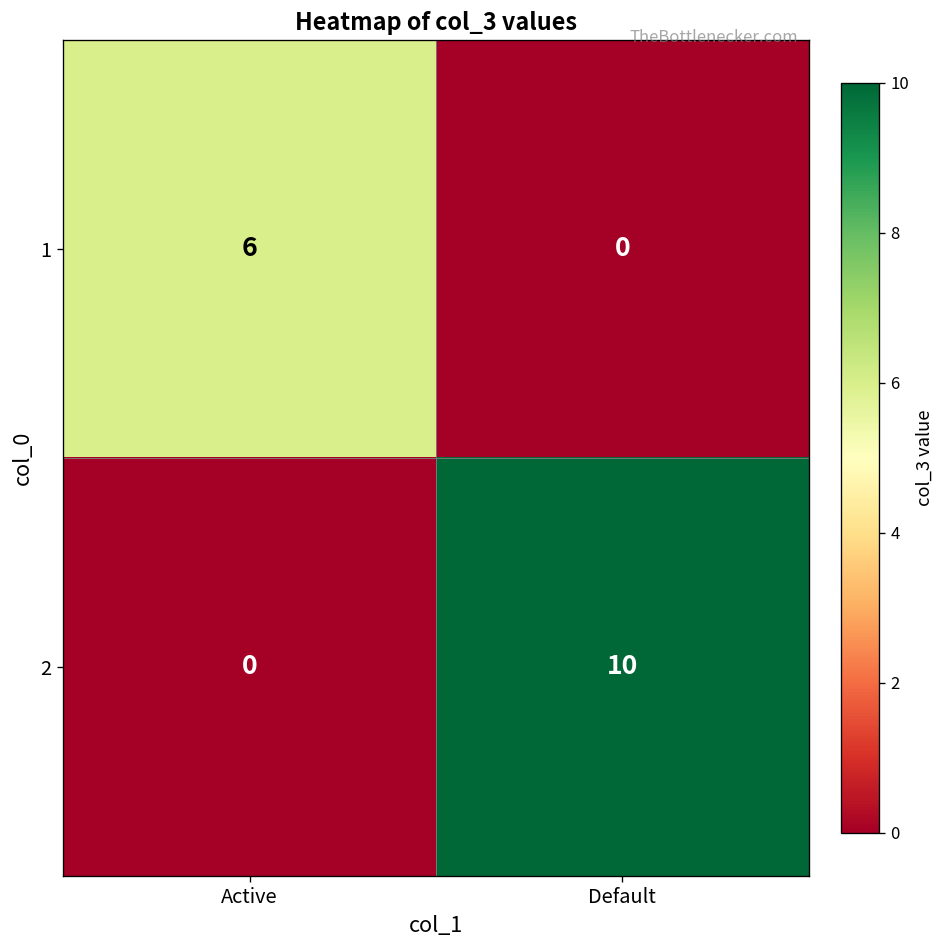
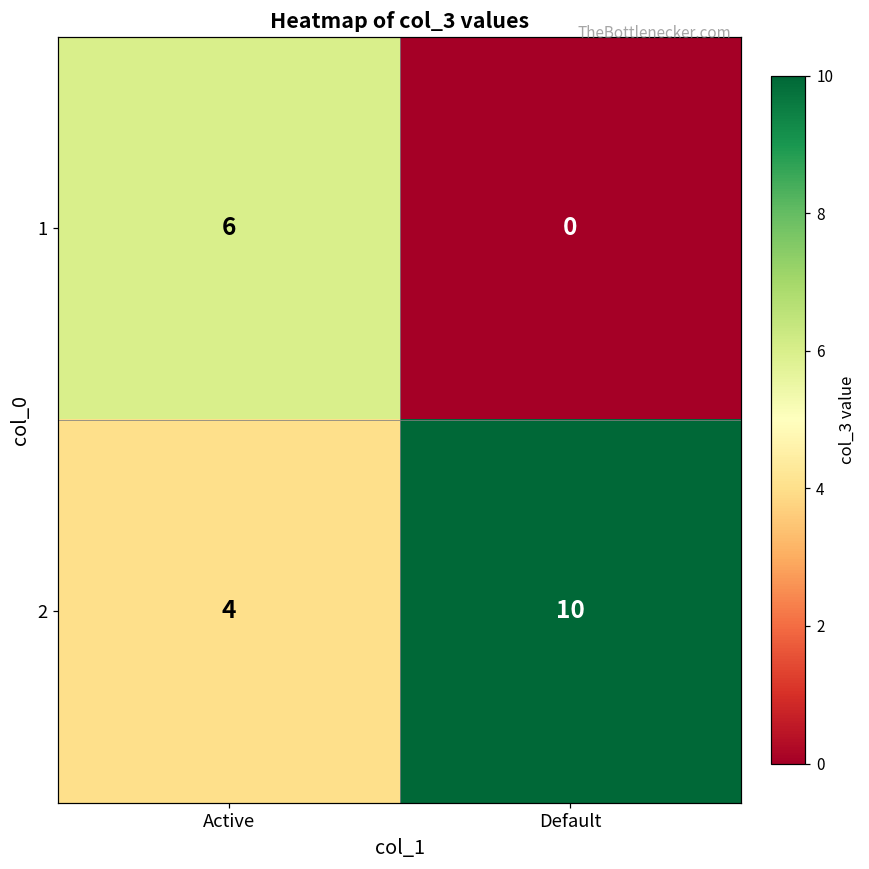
  {
    "1": {
      "Active": 6,
      "Default": 0
    },
    "2": {
-     "Active": 0,
+     "Active": 4,
      "Default": 10
    }
  }
